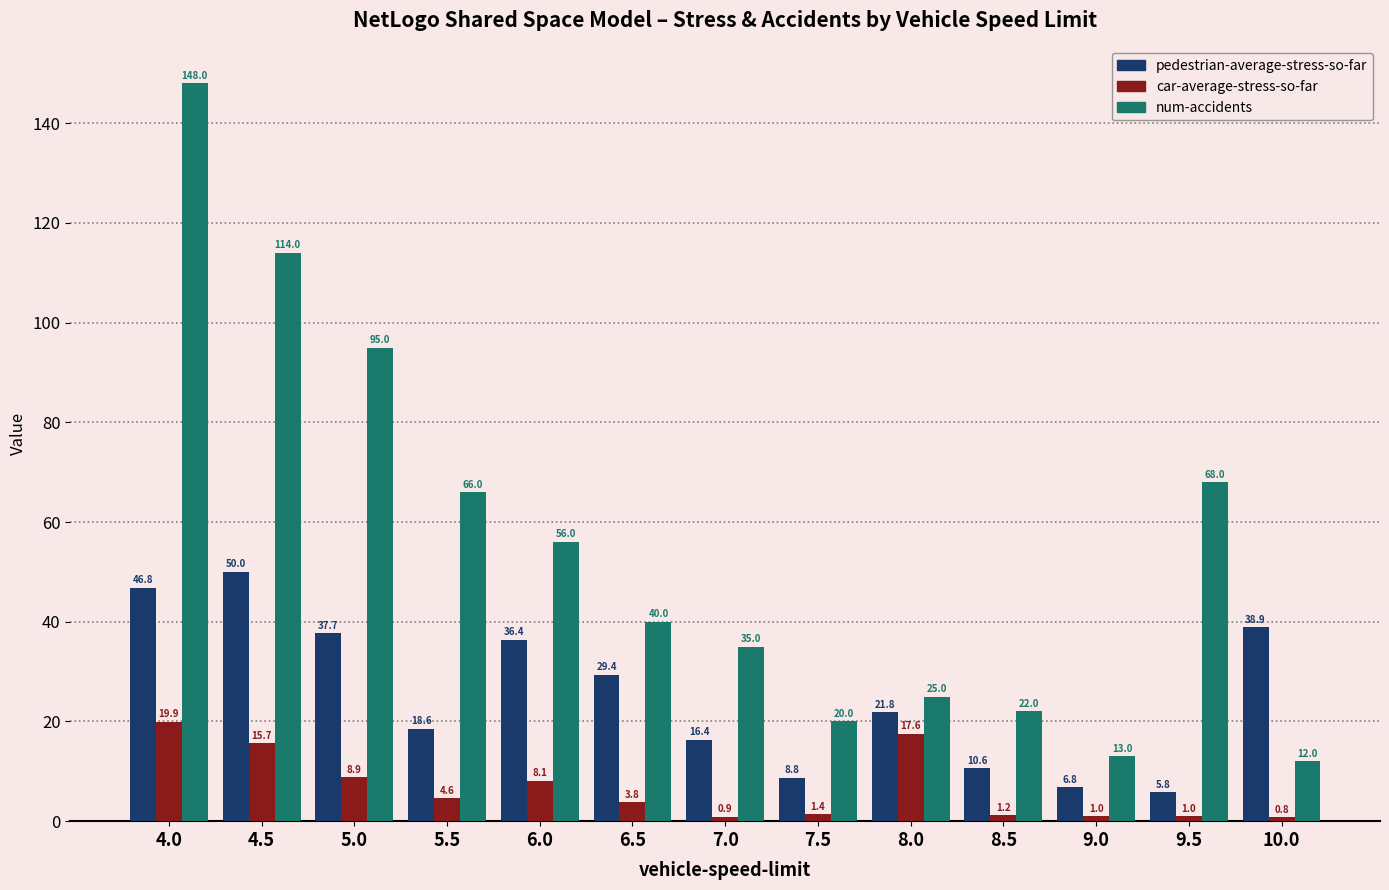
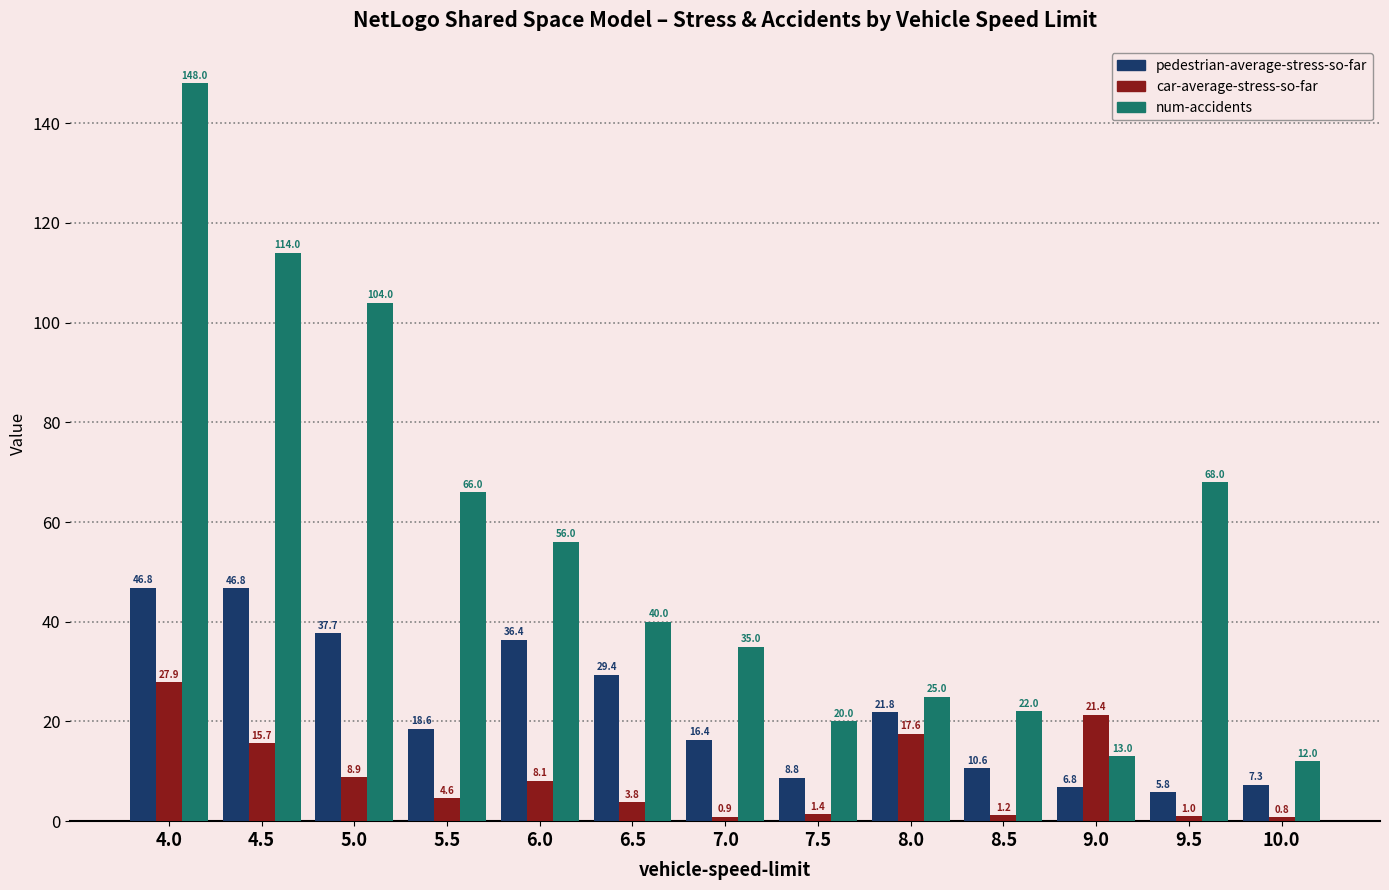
  {
    "pedestrian-average-stress-so-far": {
      "4.0": 46.8,
-     "4.5": 50.0,
+     "4.5": 46.8,
      "5.0": 37.7,
      "5.5": 18.6,
      "6.0": 36.4,
      "6.5": 29.4,
      "7.0": 16.4,
      "7.5": 8.8,
      "8.0": 21.8,
      "8.5": 10.6,
      "9.0": 6.8,
      "9.5": 5.8,
-     "10.0": 38.9
+     "10.0": 7.3
    },
    "car-average-stress-so-far": {
-     "4.0": 19.9,
+     "4.0": 27.9,
      "4.5": 15.7,
      "5.0": 8.9,
      "5.5": 4.6,
      "6.0": 8.1,
      "6.5": 3.8,
      "7.0": 0.9,
      "7.5": 1.4,
      "8.0": 17.6,
      "8.5": 1.2,
-     "9.0": 1.0,
+     "9.0": 21.4,
      "9.5": 1.0,
      "10.0": 0.8
    },
    "num-accidents": {
      "4.0": 148.0,
      "4.5": 114.0,
-     "5.0": 95.0,
+     "5.0": 104.0,
      "5.5": 66.0,
      "6.0": 56.0,
      "6.5": 40.0,
      "7.0": 35.0,
      "7.5": 20.0,
      "8.0": 25.0,
      "8.5": 22.0,
      "9.0": 13.0,
      "9.5": 68.0,
      "10.0": 12.0
    }
  }
